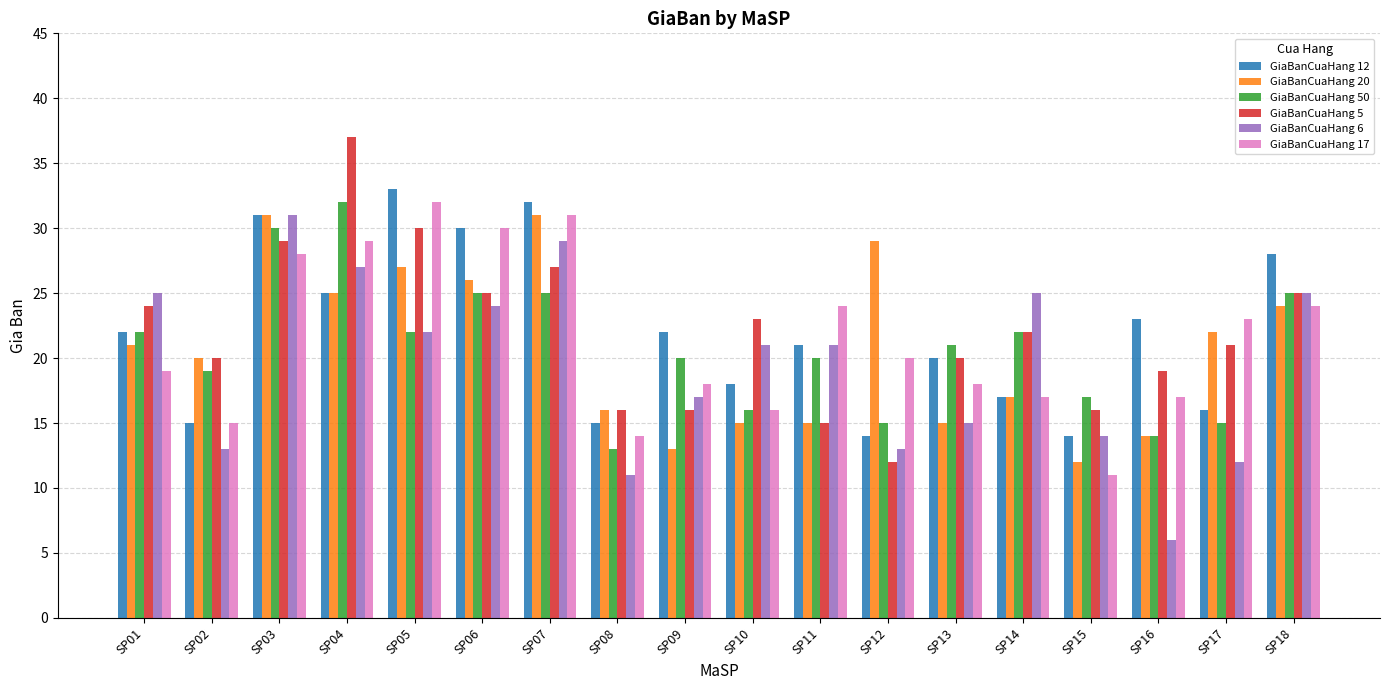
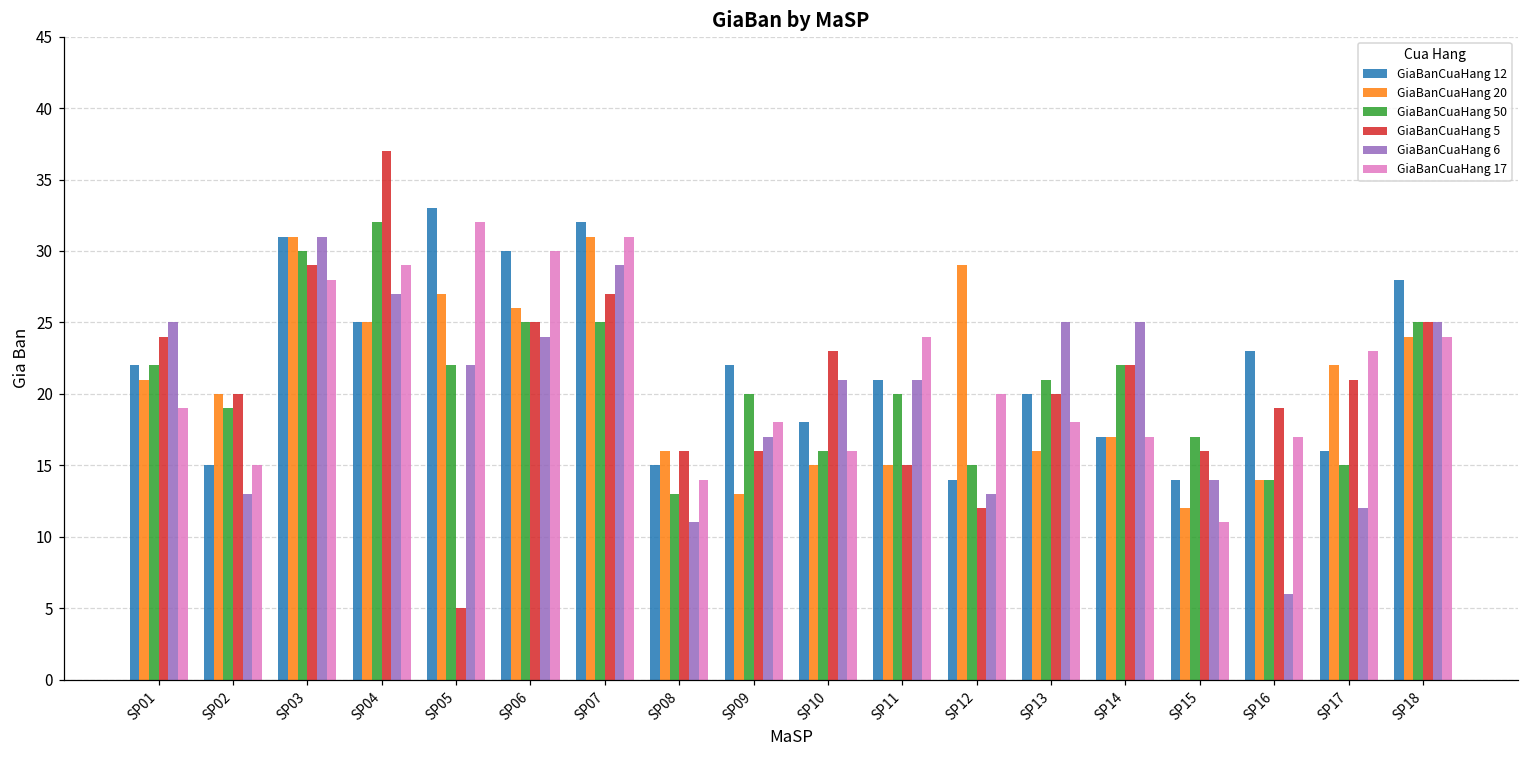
  {
    "GiaBanCuaHang 12": {
      "SP01": 22,
      "SP02": 15,
      "SP03": 31,
      "SP04": 25,
      "SP05": 33,
      "SP06": 30,
      "SP07": 32,
      "SP08": 15,
      "SP09": 22,
      "SP10": 18,
      "SP11": 21,
      "SP12": 14,
      "SP13": 20,
      "SP14": 17,
      "SP15": 14,
      "SP16": 23,
      "SP17": 16,
      "SP18": 28
    },
    "GiaBanCuaHang 20": {
      "SP01": 21,
      "SP02": 20,
      "SP03": 31,
      "SP04": 25,
      "SP05": 27,
      "SP06": 26,
      "SP07": 31,
      "SP08": 16,
      "SP09": 13,
      "SP10": 15,
      "SP11": 15,
      "SP12": 29,
-     "SP13": 15,
+     "SP13": 16,
      "SP14": 17,
      "SP15": 12,
      "SP16": 14,
      "SP17": 22,
      "SP18": 24
    },
    "GiaBanCuaHang 50": {
      "SP01": 22,
      "SP02": 19,
      "SP03": 30,
      "SP04": 32,
      "SP05": 22,
      "SP06": 25,
      "SP07": 25,
      "SP08": 13,
      "SP09": 20,
      "SP10": 16,
      "SP11": 20,
      "SP12": 15,
      "SP13": 21,
      "SP14": 22,
      "SP15": 17,
      "SP16": 14,
      "SP17": 15,
      "SP18": 25
    },
    "GiaBanCuaHang 5": {
      "SP01": 24,
      "SP02": 20,
      "SP03": 29,
      "SP04": 37,
-     "SP05": 30,
+     "SP05": 5,
      "SP06": 25,
      "SP07": 27,
      "SP08": 16,
      "SP09": 16,
      "SP10": 23,
      "SP11": 15,
      "SP12": 12,
      "SP13": 20,
      "SP14": 22,
      "SP15": 16,
      "SP16": 19,
      "SP17": 21,
      "SP18": 25
    },
    "GiaBanCuaHang 6": {
      "SP01": 25,
      "SP02": 13,
      "SP03": 31,
      "SP04": 27,
      "SP05": 22,
      "SP06": 24,
      "SP07": 29,
      "SP08": 11,
      "SP09": 17,
      "SP10": 21,
      "SP11": 21,
      "SP12": 13,
-     "SP13": 15,
+     "SP13": 25,
      "SP14": 25,
      "SP15": 14,
      "SP16": 6,
      "SP17": 12,
      "SP18": 25
    },
    "GiaBanCuaHang 17": {
      "SP01": 19,
      "SP02": 15,
      "SP03": 28,
      "SP04": 29,
      "SP05": 32,
      "SP06": 30,
      "SP07": 31,
      "SP08": 14,
      "SP09": 18,
      "SP10": 16,
      "SP11": 24,
      "SP12": 20,
      "SP13": 18,
      "SP14": 17,
      "SP15": 11,
      "SP16": 17,
      "SP17": 23,
      "SP18": 24
    }
  }
